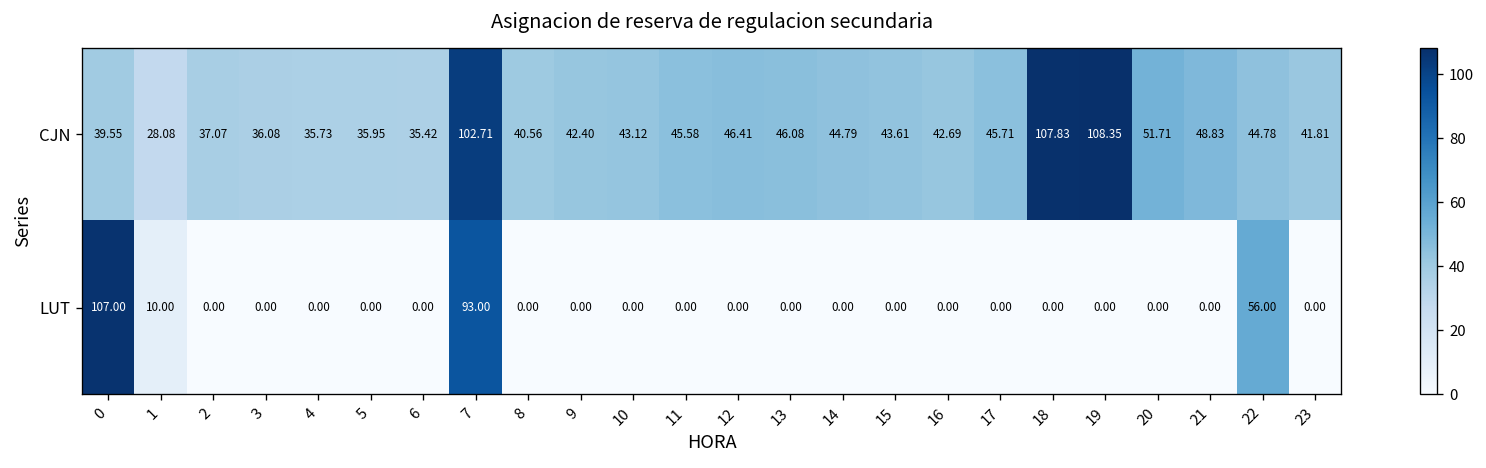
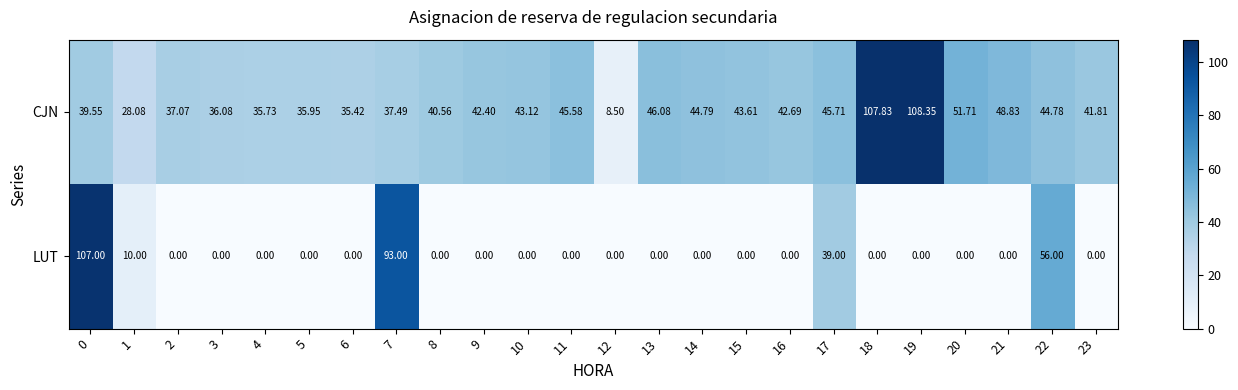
  {
    "CJN": {
      "0": 39.55,
      "1": 28.08,
      "2": 37.07,
      "3": 36.08,
      "4": 35.73,
      "5": 35.95,
      "6": 35.42,
-     "7": 102.71,
+     "7": 37.49,
      "8": 40.56,
      "9": 42.40,
      "10": 43.12,
      "11": 45.58,
-     "12": 46.41,
+     "12": 8.50,
      "13": 46.08,
      "14": 44.79,
      "15": 43.61,
      "16": 42.69,
      "17": 45.71,
      "18": 107.83,
      "19": 108.35,
      "20": 51.71,
      "21": 48.83,
      "22": 44.78,
      "23": 41.81
    },
    "LUT": {
      "0": 107.00,
      "1": 10.00,
      "2": 0.00,
      "3": 0.00,
      "4": 0.00,
      "5": 0.00,
      "6": 0.00,
      "7": 93.00,
      "8": 0.00,
      "9": 0.00,
      "10": 0.00,
      "11": 0.00,
      "12": 0.00,
      "13": 0.00,
      "14": 0.00,
      "15": 0.00,
      "16": 0.00,
-     "17": 0.00,
+     "17": 39.00,
      "18": 0.00,
      "19": 0.00,
      "20": 0.00,
      "21": 0.00,
      "22": 56.00,
      "23": 0.00
    }
  }
